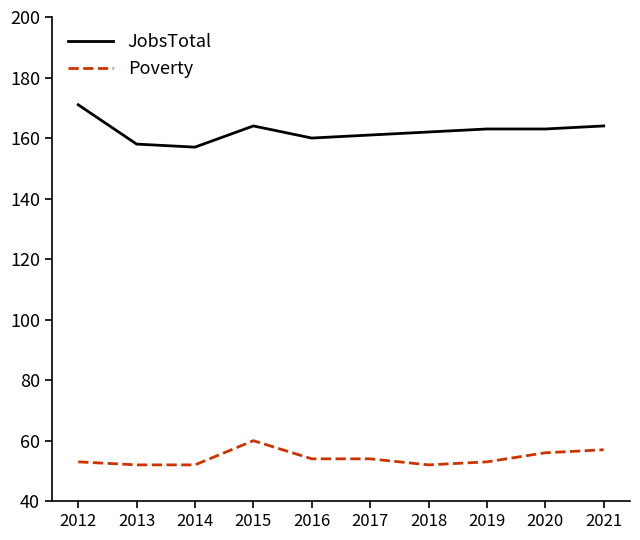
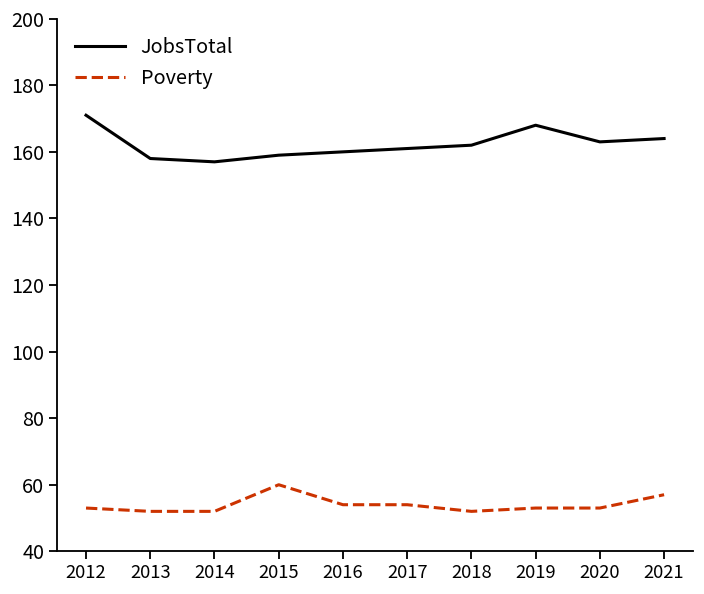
  {
    "JobsTotal": {
      "2012": 171,
      "2013": 158,
      "2014": 157,
-     "2015": 164,
+     "2015": 159,
      "2016": 160,
      "2017": 161,
      "2018": 162,
-     "2019": 163,
+     "2019": 168,
      "2020": 163,
      "2021": 164
    },
    "Poverty": {
      "2012": 53,
      "2013": 52,
      "2014": 52,
      "2015": 60,
      "2016": 54,
      "2017": 54,
      "2018": 52,
      "2019": 53,
-     "2020": 56,
+     "2020": 53,
      "2021": 57
    }
  }
